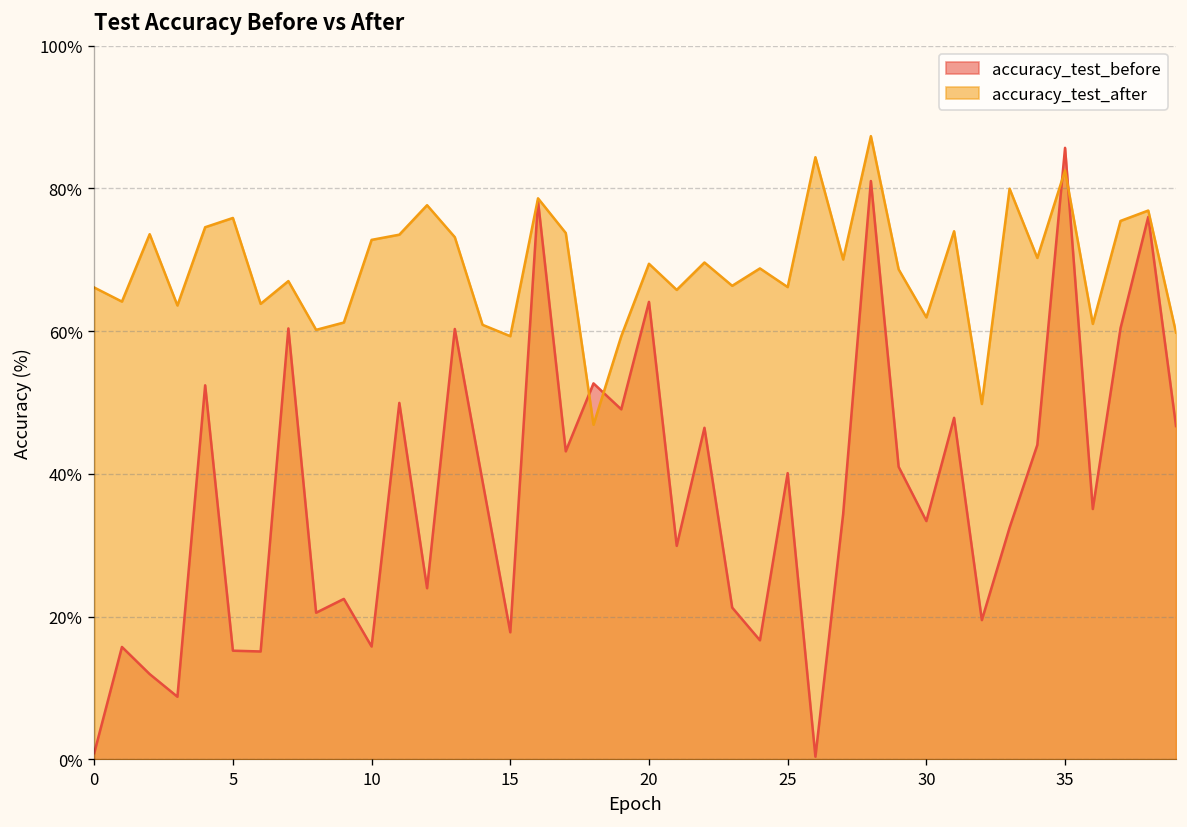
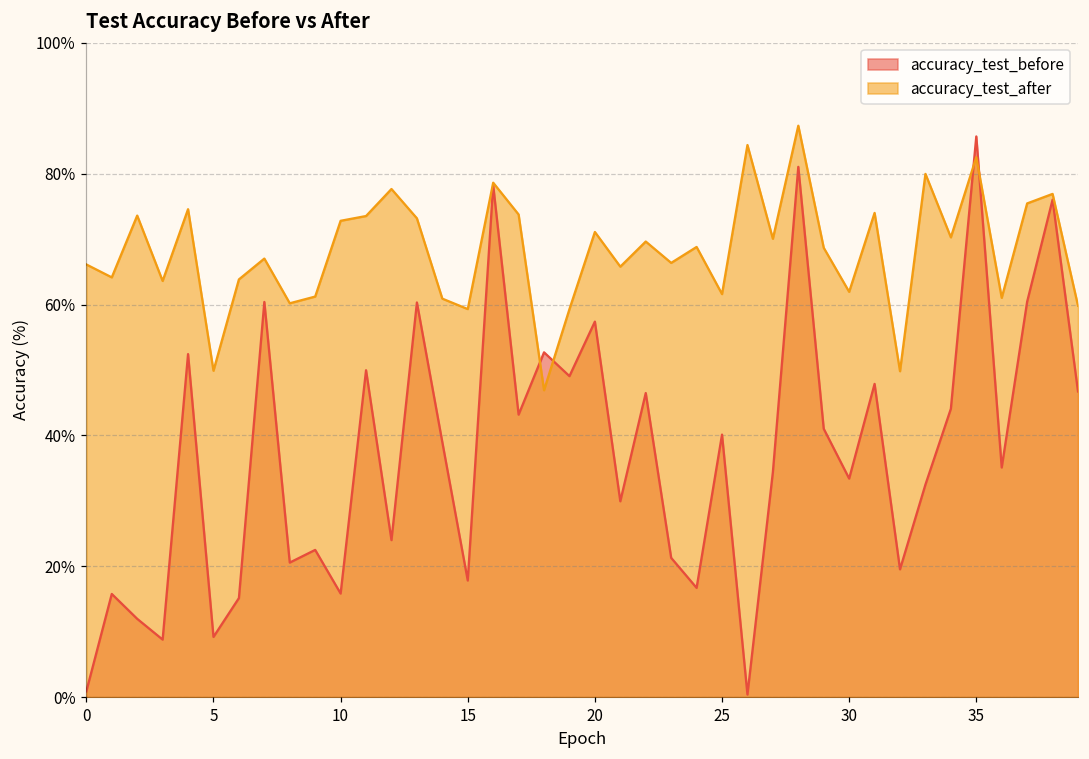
  {
    "accuracy_test_before": {
      "0": "1%",
-     "5": "15%",
+     "5": "9%",
      "10": "16%",
      "15": "18%",
-     "20": "64%",
+     "20": "57%",
      "25": "40%",
      "30": "33%",
      "35": "86%"
    },
    "accuracy_test_after": {
      "0": "66%",
-     "5": "76%",
+     "5": "50%",
      "10": "73%",
      "15": "59%",
-     "20": "69%",
-     "25": "66%",
+     "20": "71%",
+     "25": "62%",
      "30": "62%",
      "35": "83%"
    }
  }
